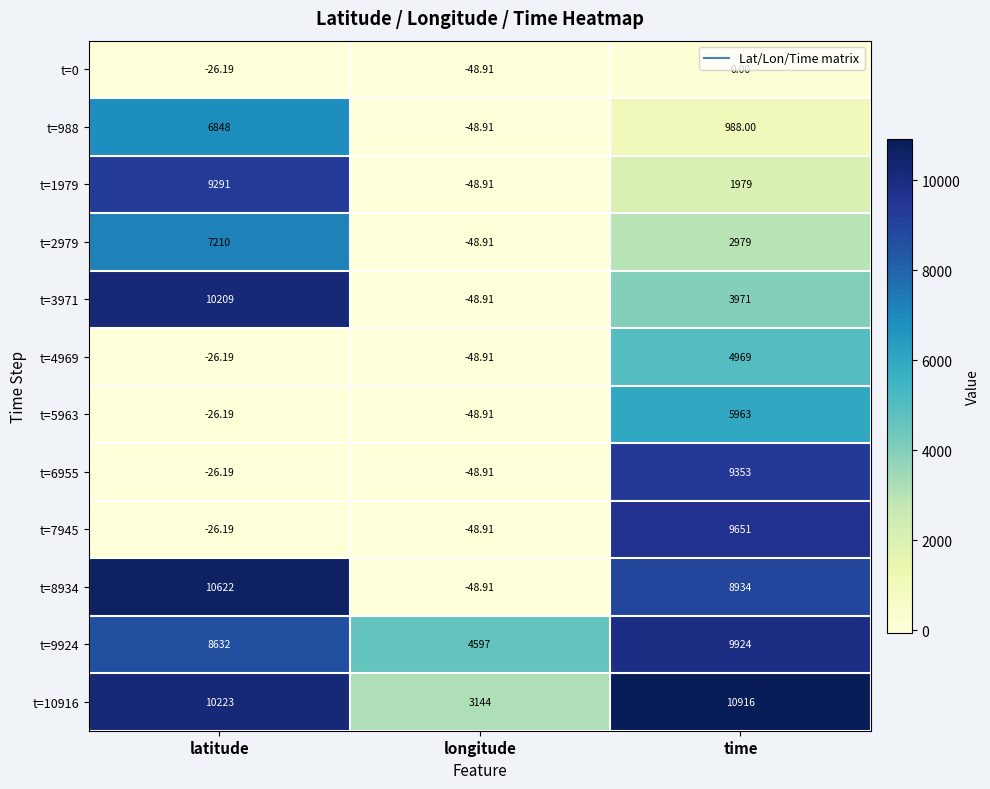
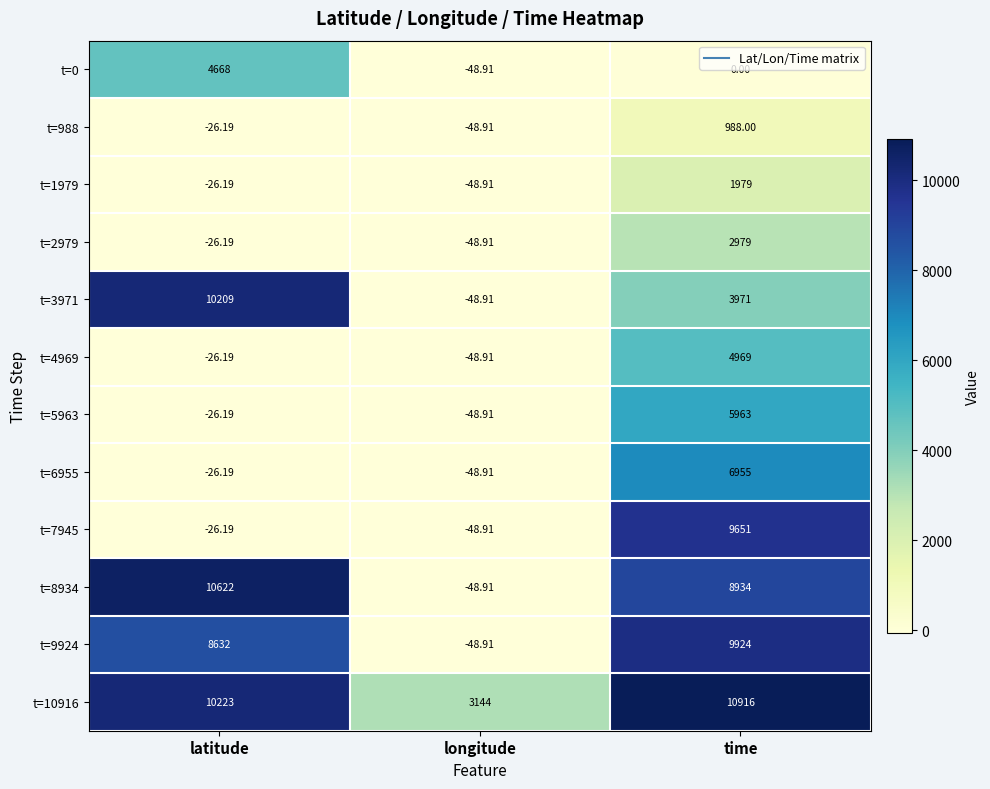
  {
    "t=0": {
-     "latitude": -26.19,
+     "latitude": 4668,
      "longitude": -48.91
    },
    "t=988": {
-     "latitude": 6848,
+     "latitude": -26.19,
      "longitude": -48.91,
      "time": 988.00
    },
    "t=1979": {
-     "latitude": 9291,
+     "latitude": -26.19,
      "longitude": -48.91,
      "time": 1979
    },
    "t=2979": {
-     "latitude": 7210,
+     "latitude": -26.19,
      "longitude": -48.91,
      "time": 2979
    },
    "t=3971": {
      "latitude": 10209,
      "longitude": -48.91,
      "time": 3971
    },
    "t=4969": {
      "latitude": -26.19,
      "longitude": -48.91,
      "time": 4969
    },
    "t=5963": {
      "latitude": -26.19,
      "longitude": -48.91,
      "time": 5963
    },
    "t=6955": {
      "latitude": -26.19,
      "longitude": -48.91,
-     "time": 9353
+     "time": 6955
    },
    "t=7945": {
      "latitude": -26.19,
      "longitude": -48.91,
      "time": 9651
    },
    "t=8934": {
      "latitude": 10622,
      "longitude": -48.91,
      "time": 8934
    },
    "t=9924": {
      "latitude": 8632,
-     "longitude": 4597,
+     "longitude": -48.91,
      "time": 9924
    },
    "t=10916": {
      "latitude": 10223,
      "longitude": 3144,
      "time": 10916
    }
  }
